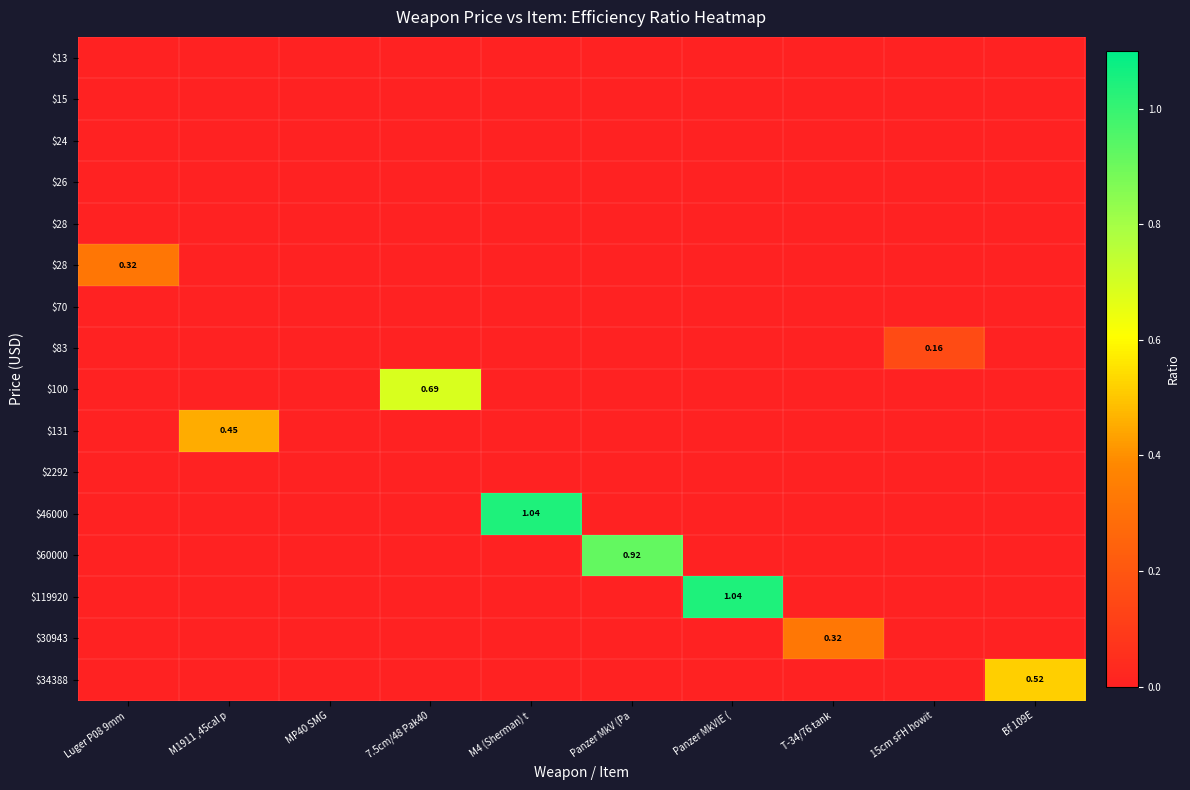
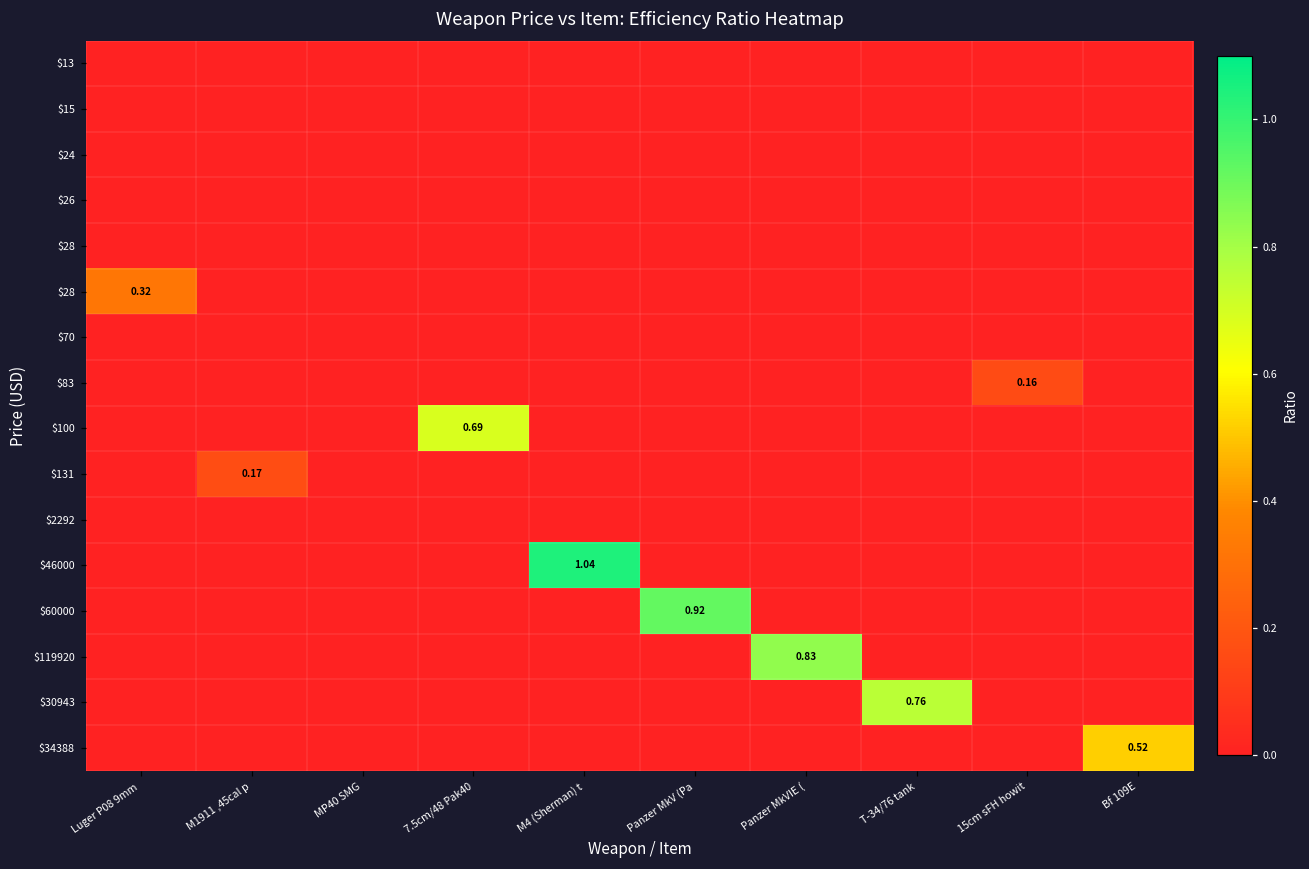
  {
    "$83": {
      "15cm sFH howit": 0.16
    },
    "$100": {
      "7.5cm/48 Pak40": 0.69
    },
    "$131": {
-     "M1911 ,45cal p": 0.45
+     "M1911 ,45cal p": 0.17
    },
    "$46000": {
      "M4 (Sherman) t": 1.04
    },
    "$60000": {
      "Panzer MkV (Pa": 0.92
    },
    "$119920": {
-     "Panzer MkVIE (": 1.04
+     "Panzer MkVIE (": 0.83
    },
    "$30943": {
-     "T-34/76 tank": 0.32
+     "T-34/76 tank": 0.76
    },
    "$34388": {
      "Bf 109E": 0.52
    }
  }
